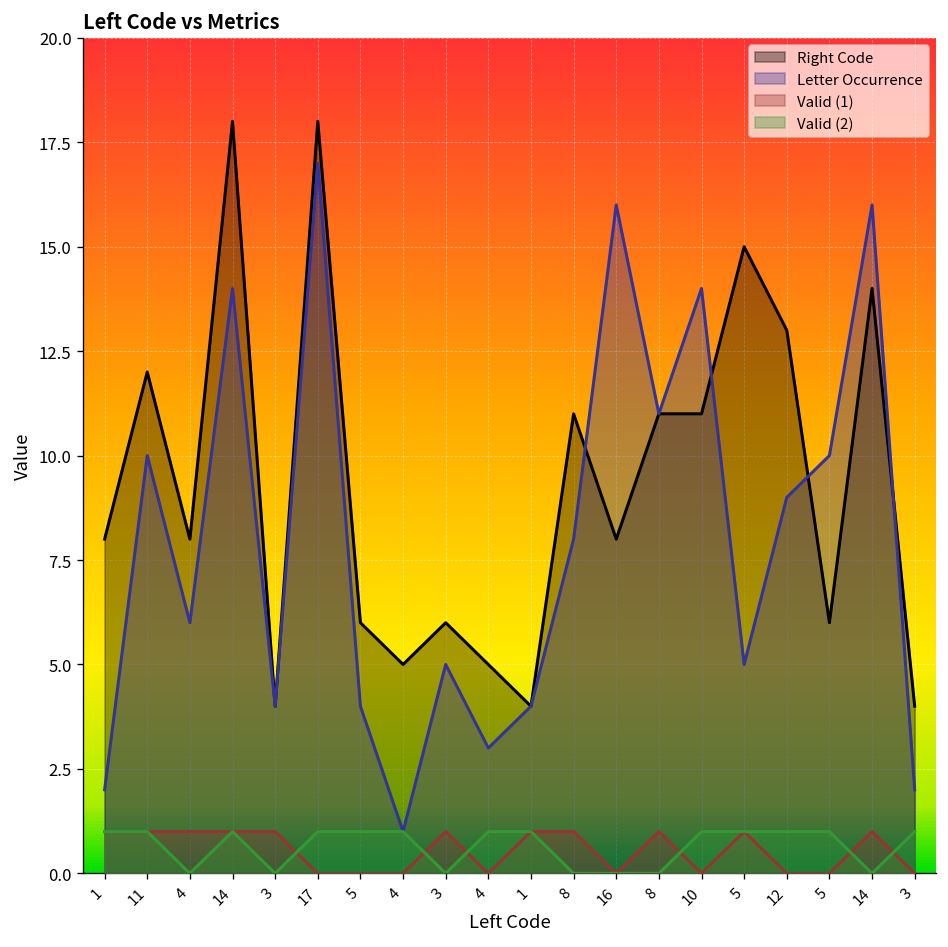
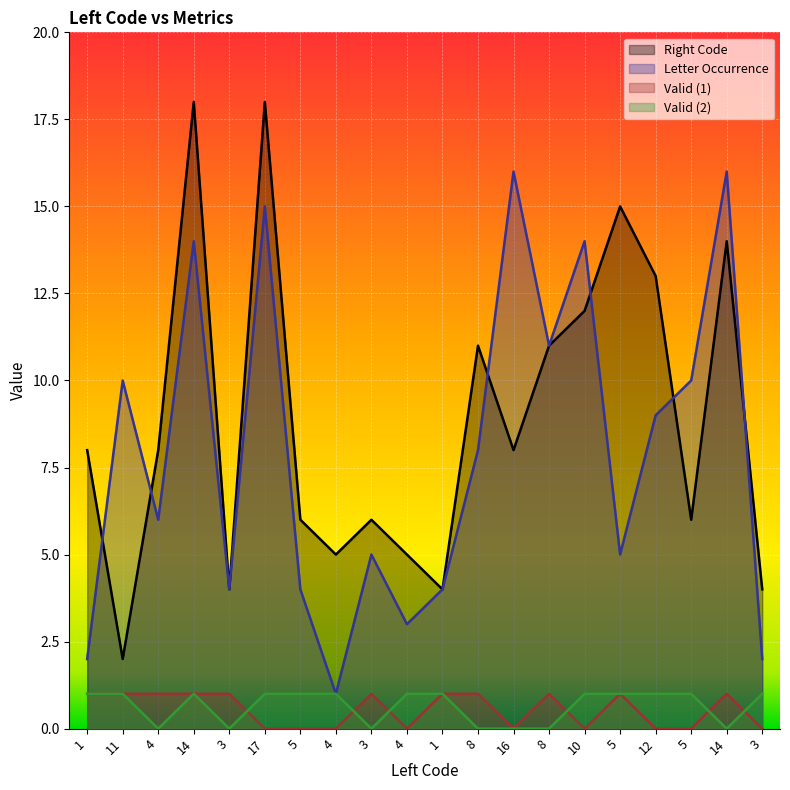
  {
    "Right Code": {
-     "11": 12,
+     "11": 2,
      "17": 18,
      "16": 8,
-     "10": 11,
+     "10": 12,
      "12": 13
    },
    "Letter Occurrence": {
      "11": 10,
-     "17": 17,
+     "17": 15,
      "16": 16,
      "10": 14,
      "12": 9
    },
    "Valid (1)": {
      "17": 0,
      "10": 0,
      "12": 0
    },
    "Valid (2)": {
      "17": 1,
      "10": 1,
      "12": 1
    }
  }
